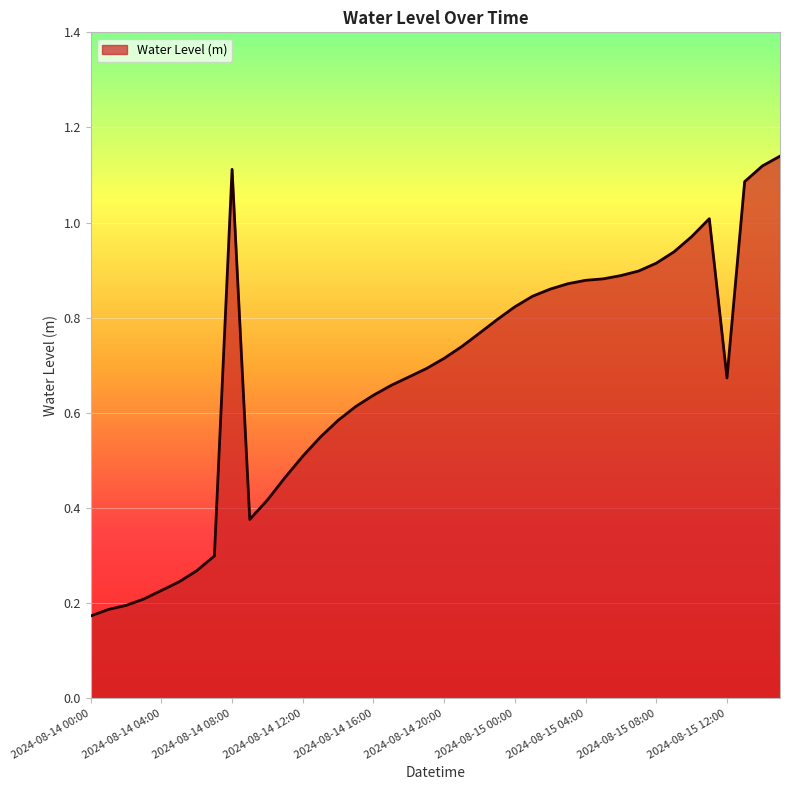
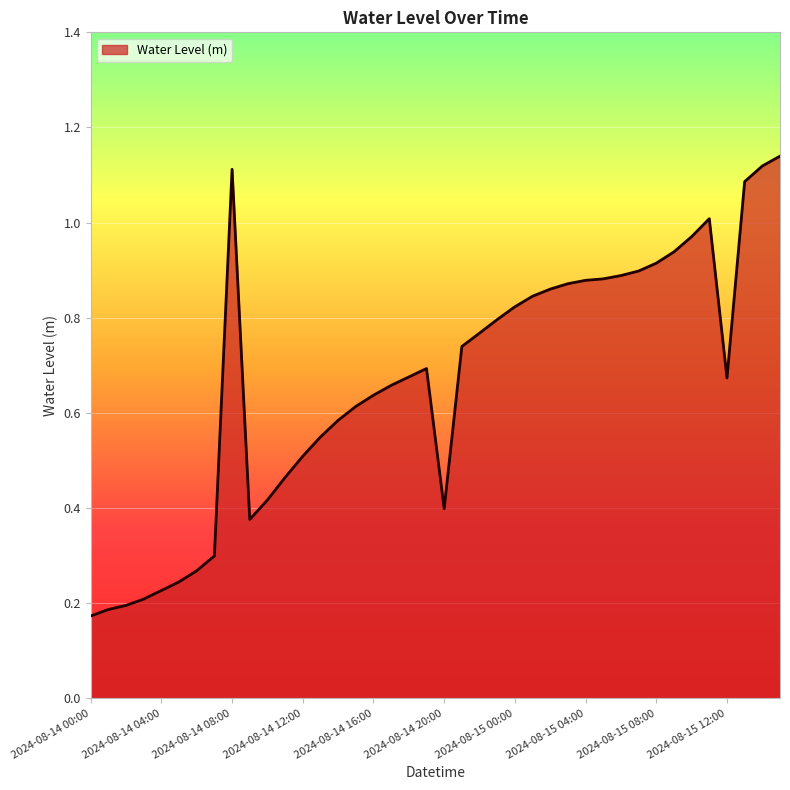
  {
    "2024-08-14 00:00": 0.17,
    "2024-08-14 04:00": 0.23,
    "2024-08-14 08:00": 1.11,
    "2024-08-14 12:00": 0.51,
    "2024-08-14 16:00": 0.64,
-   "2024-08-14 20:00": 0.71,
+   "2024-08-14 20:00": 0.40,
    "2024-08-15 00:00": 0.82,
    "2024-08-15 04:00": 0.88,
    "2024-08-15 08:00": 0.91,
    "2024-08-15 12:00": 0.67
  }
